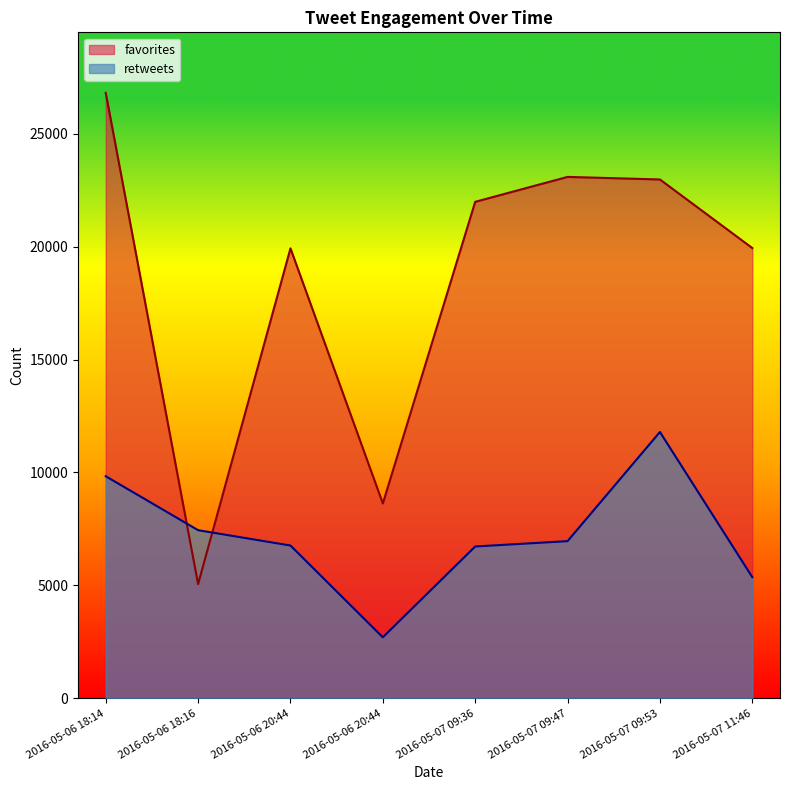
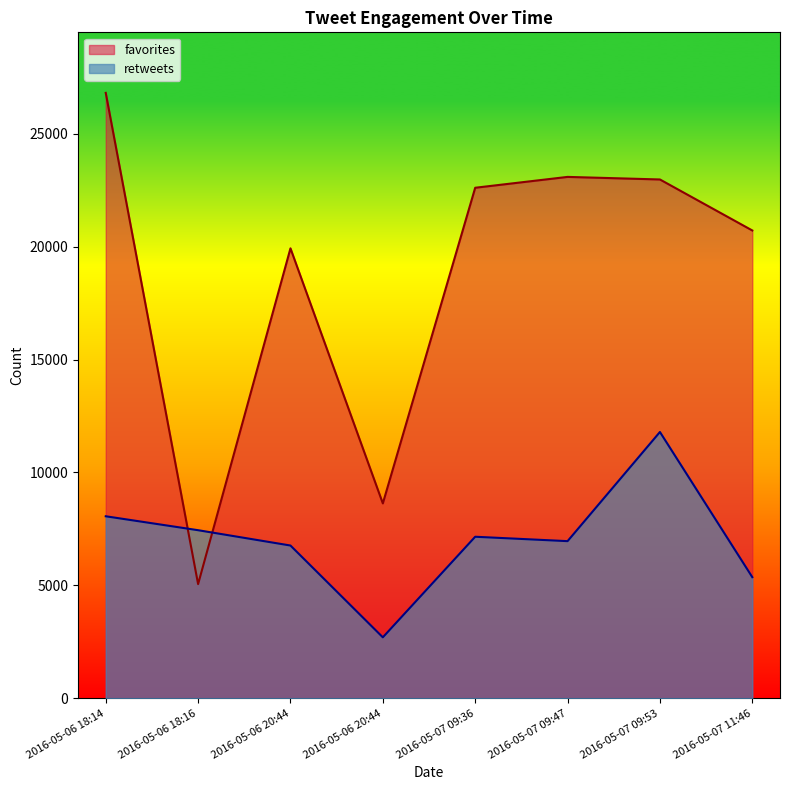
  {
    "favorites": {
      "2016-05-06 18:14": 26800,
      "2016-05-06 18:16": 5100,
-     "2016-05-07 09:36": 22000,
+     "2016-05-07 09:36": 22600,
      "2016-05-07 09:47": 23100,
      "2016-05-07 09:53": 23000,
-     "2016-05-07 11:46": 19900
+     "2016-05-07 11:46": 20700
    },
    "retweets": {
-     "2016-05-06 18:14": 9800,
+     "2016-05-06 18:14": 8100,
      "2016-05-06 18:16": 7400,
-     "2016-05-07 09:36": 6700,
+     "2016-05-07 09:36": 7200,
      "2016-05-07 09:47": 7000,
      "2016-05-07 09:53": 11800,
      "2016-05-07 11:46": 5400
    }
  }
